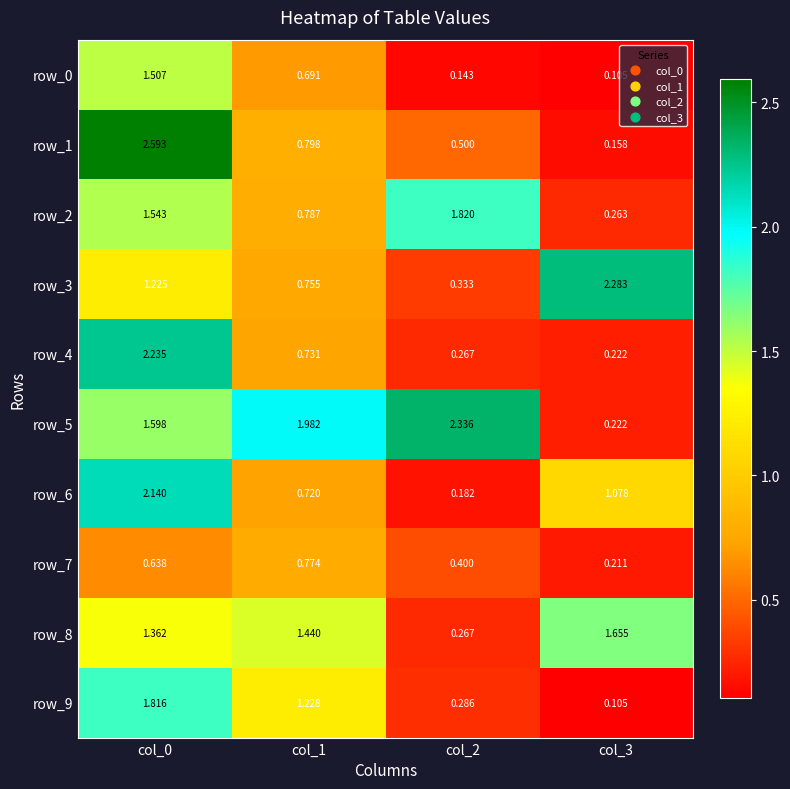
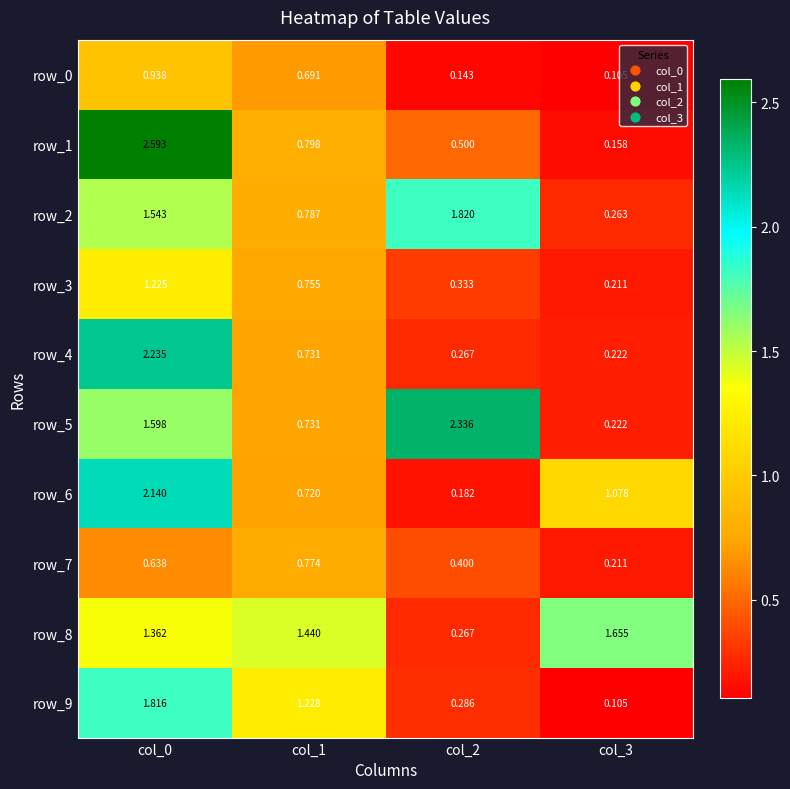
  {
    "row_0": {
-     "col_0": 1.507,
+     "col_0": 0.938,
      "col_1": 0.691,
      "col_2": 0.143
    },
    "row_1": {
      "col_0": 2.593,
      "col_1": 0.798,
      "col_2": 0.500,
      "col_3": 0.158
    },
    "row_2": {
      "col_0": 1.543,
      "col_1": 0.787,
      "col_2": 1.820,
      "col_3": 0.263
    },
    "row_3": {
      "col_0": 1.225,
      "col_1": 0.755,
      "col_2": 0.333,
-     "col_3": 2.283
+     "col_3": 0.211
    },
    "row_4": {
      "col_0": 2.235,
      "col_1": 0.731,
      "col_2": 0.267,
      "col_3": 0.222
    },
    "row_5": {
      "col_0": 1.598,
-     "col_1": 1.982,
+     "col_1": 0.731,
      "col_2": 2.336,
      "col_3": 0.222
    },
    "row_6": {
      "col_0": 2.140,
      "col_1": 0.720,
      "col_2": 0.182,
      "col_3": 1.078
    },
    "row_7": {
      "col_0": 0.638,
      "col_1": 0.774,
      "col_2": 0.400,
      "col_3": 0.211
    },
    "row_8": {
      "col_0": 1.362,
      "col_1": 1.440,
      "col_2": 0.267,
      "col_3": 1.655
    },
    "row_9": {
      "col_0": 1.816,
      "col_1": 1.228,
      "col_2": 0.286,
      "col_3": 0.105
    }
  }
